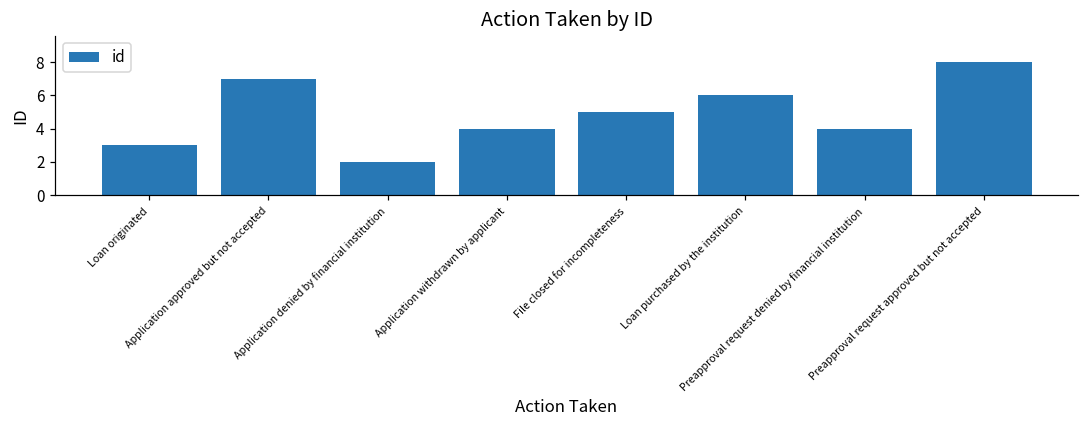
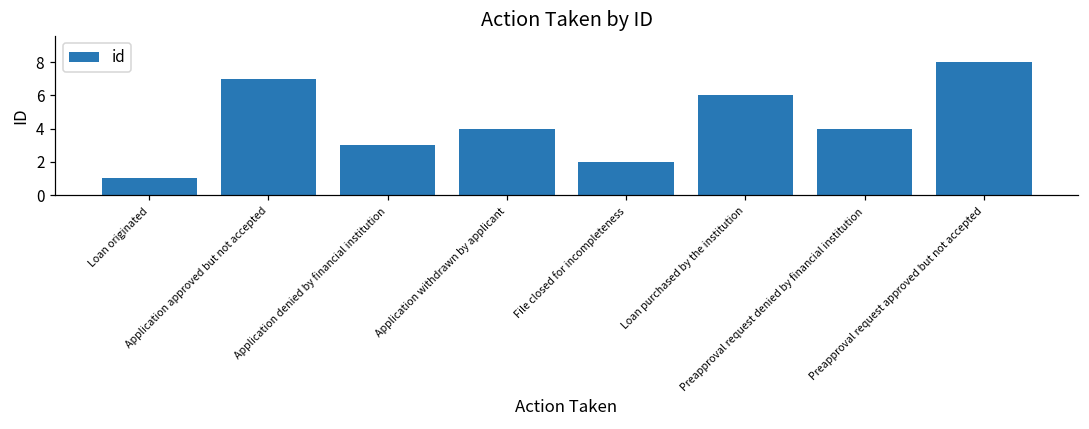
  {
-   "Loan originated": 3,
+   "Loan originated": 1,
    "Application approved but not accepted": 7,
-   "Application denied by financial institution": 2,
+   "Application denied by financial institution": 3,
    "Application withdrawn by applicant": 4,
-   "File closed for incompleteness": 5,
+   "File closed for incompleteness": 2,
    "Loan purchased by the institution": 6,
    "Preapproval request denied by financial institution": 4,
    "Preapproval request approved but not accepted": 8
  }
